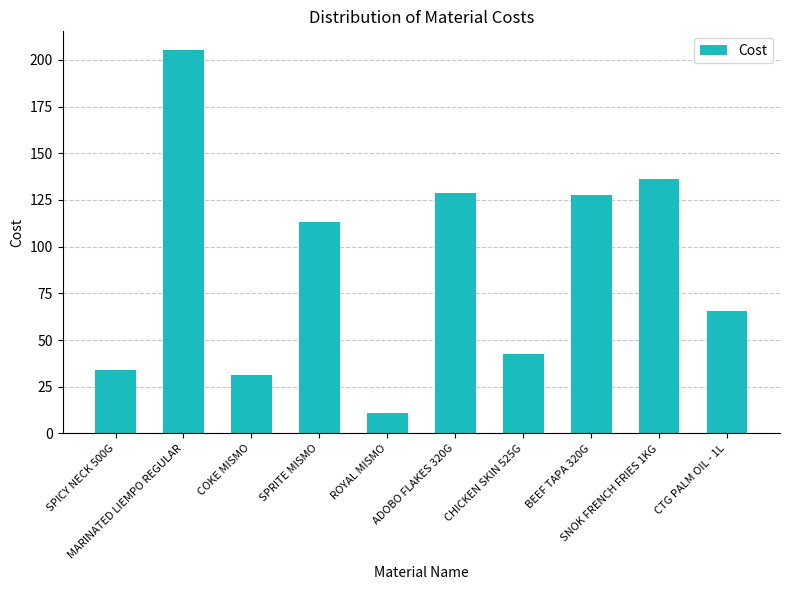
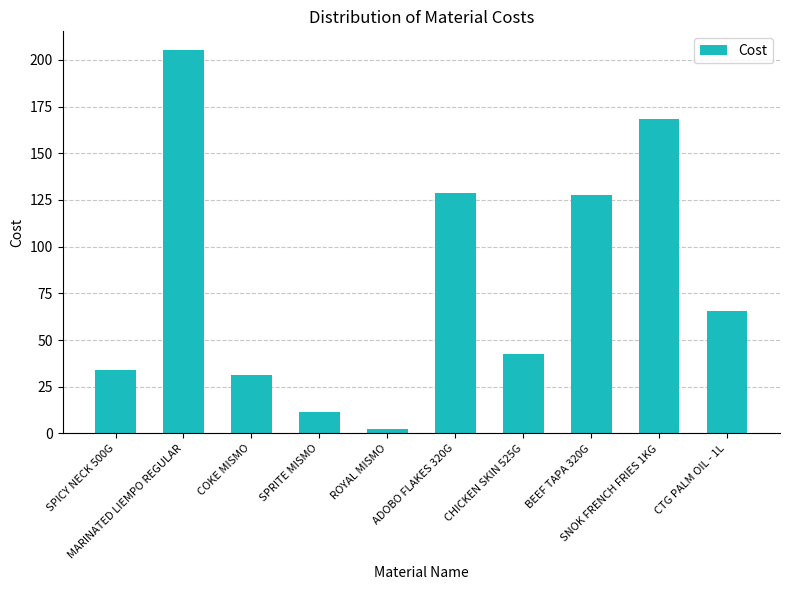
  {
    "SPICY NECK 500G": 34,
    "MARINATED LIEMPO REGULAR": 205,
    "COKE MISMO": 31,
-   "SPRITE MISMO": 113,
-   "ROYAL MISMO": 11,
+   "SPRITE MISMO": 11,
+   "ROYAL MISMO": 2,
    "ADOBO FLAKES 320G": 129,
    "CHICKEN SKIN 525G": 42,
    "BEEF TAPA 320G": 128,
-   "SNOK FRENCH FRIES 1KG": 136,
+   "SNOK FRENCH FRIES 1KG": 168,
    "CTG PALM OIL - 1L": 65
  }
